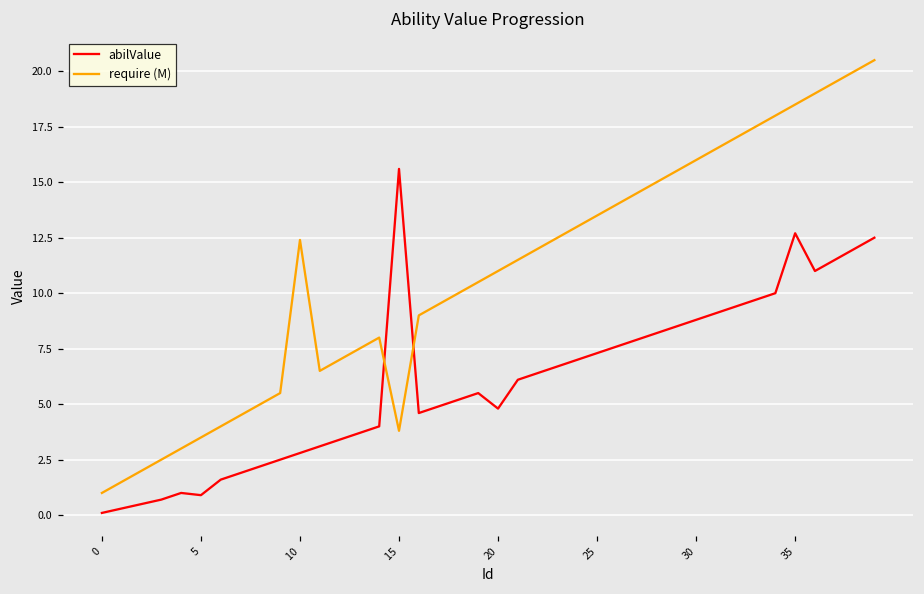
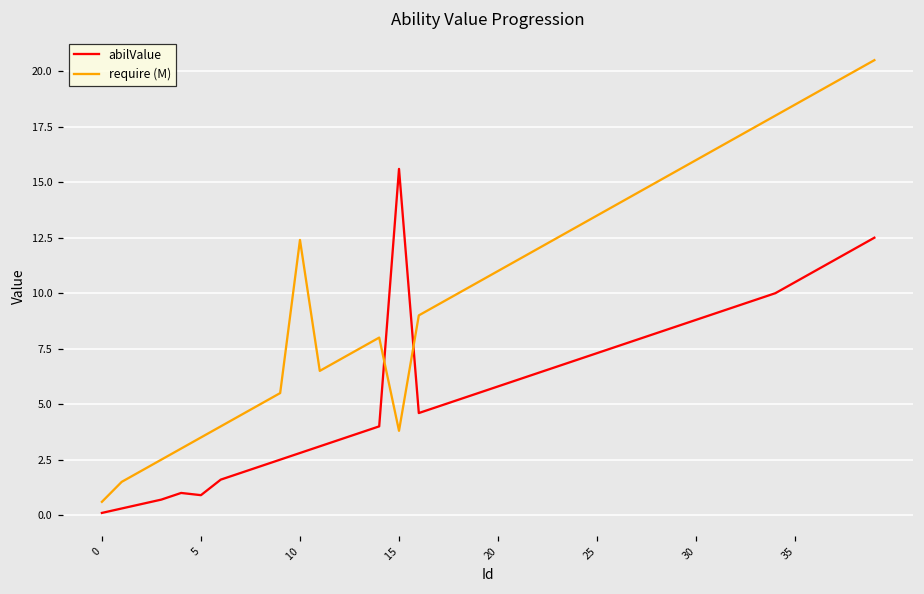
  {
    "abilValue": {
      "0": 0.1,
      "5": 0.9,
      "10": 2.8,
      "15": 15.6,
-     "20": 4.8,
+     "20": 5.8,
      "25": 7.3,
      "30": 8.8,
-     "35": 12.7
+     "35": 10.5
    },
    "require (M)": {
-     "0": 1.0,
+     "0": 0.6,
      "5": 3.5,
      "10": 12.4,
      "15": 3.8,
      "20": 11.0,
      "25": 13.5,
      "30": 16.0,
      "35": 18.5
    }
  }
